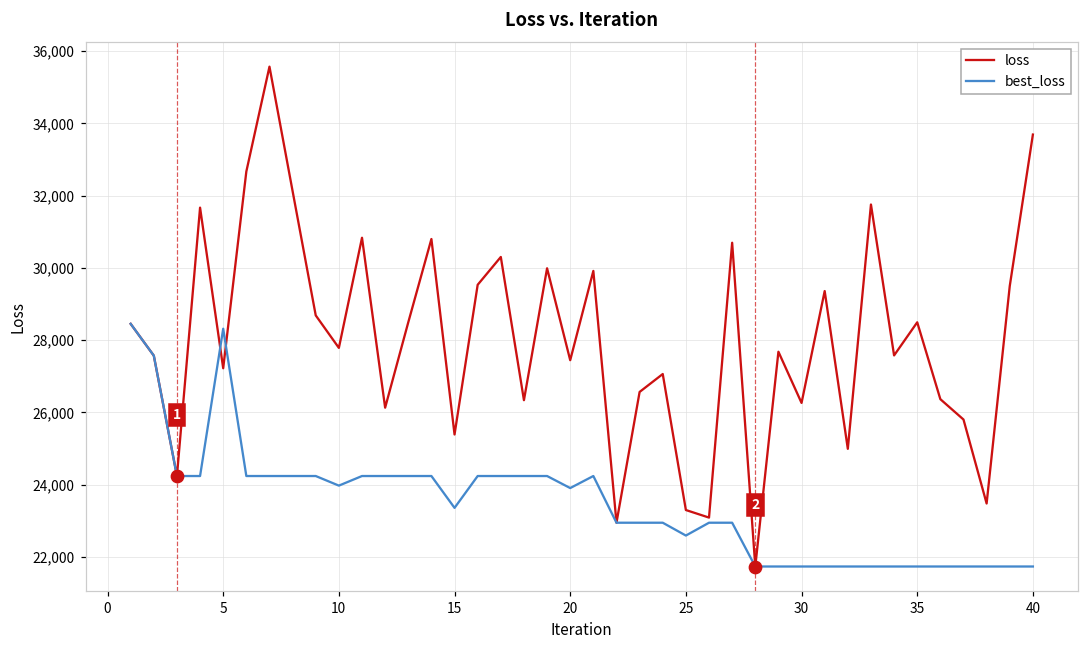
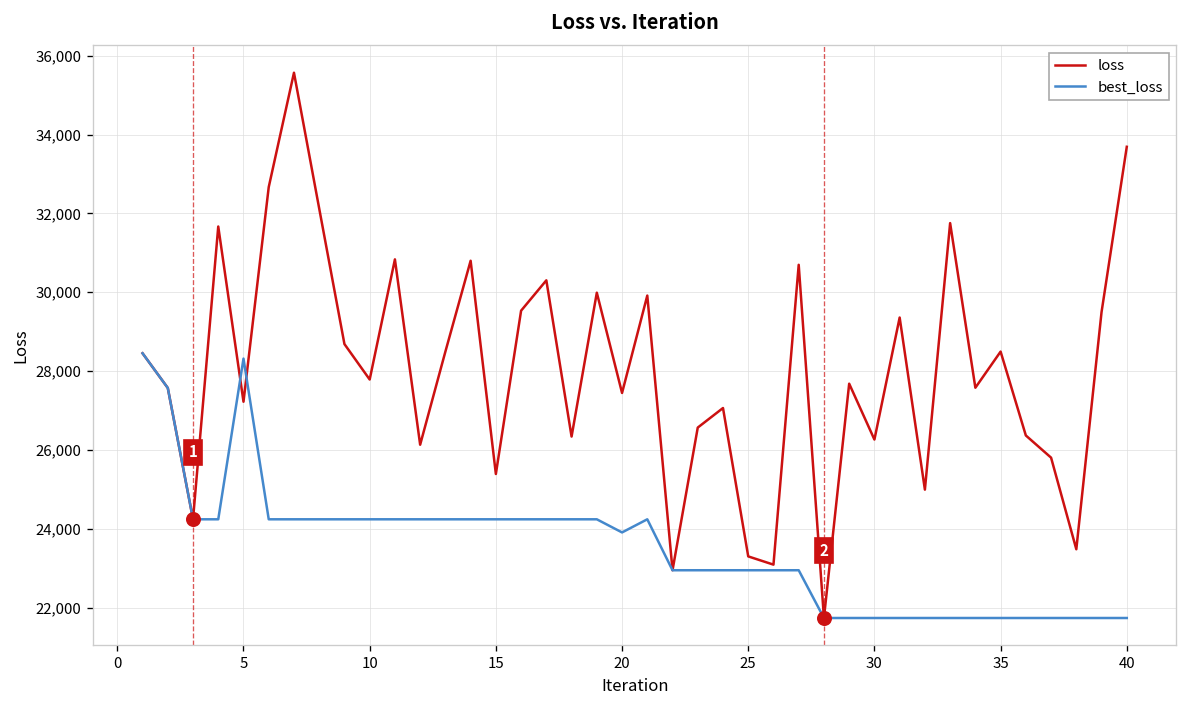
  {
    "best_loss": {
      "5": "28,300",
-     "10": "24,000",
-     "15": "23,400",
+     "10": "24,200",
+     "15": "24,200",
      "20": "23,900",
-     "25": "22,600",
+     "25": "22,900",
      "30": "21,700",
      "35": "21,700",
      "40": "21,700"
    }
  }
